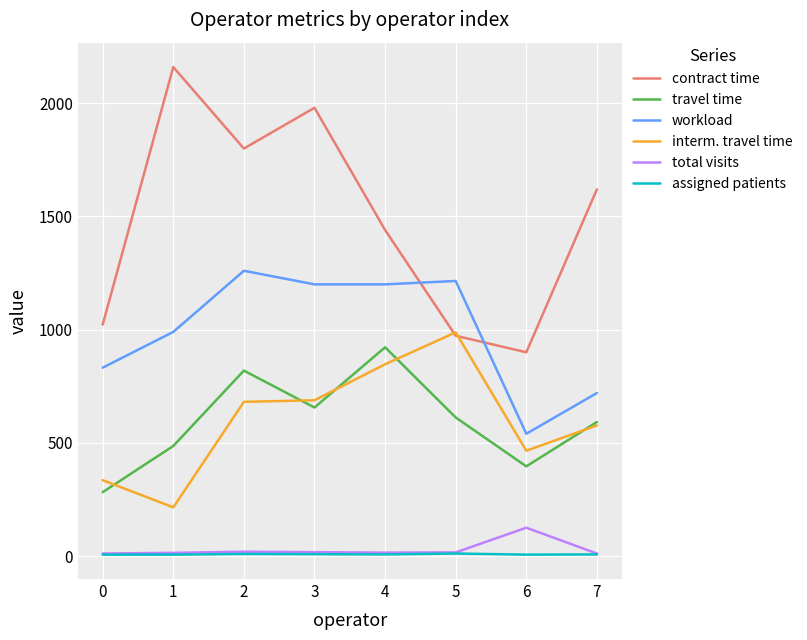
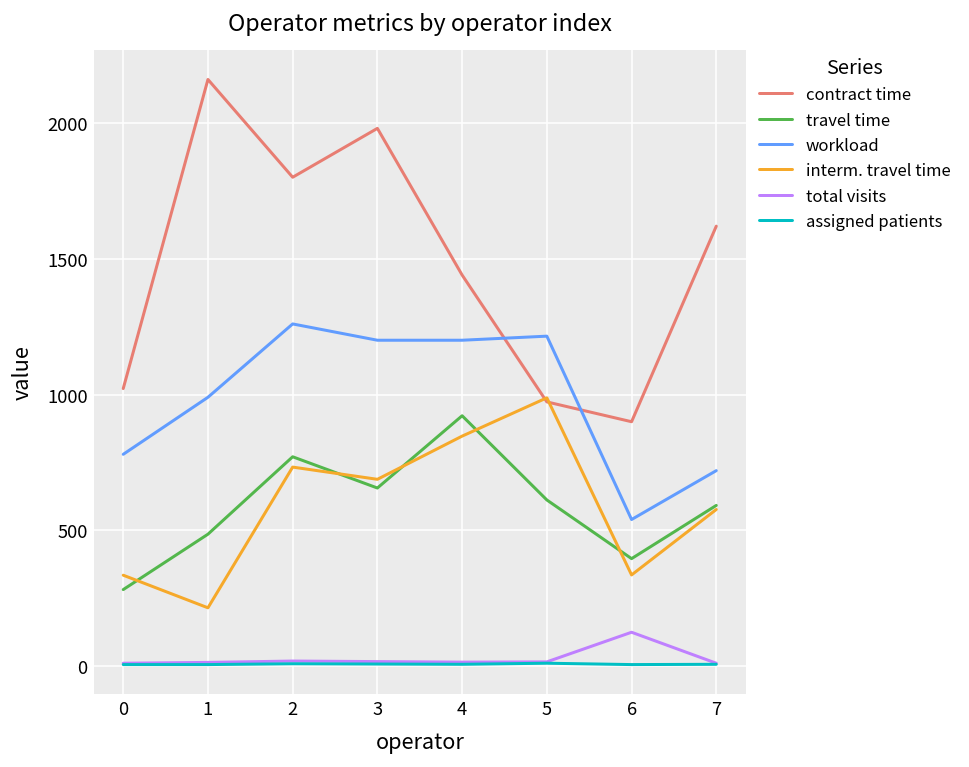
  {
    "contract time": {
      "0": 1020,
      "1": 2160,
      "2": 1800,
      "3": 1980,
      "4": 1440,
      "5": 970,
      "6": 900,
      "7": 1620
    },
    "travel time": {
      "0": 280,
      "1": 490,
-     "2": 820,
+     "2": 770,
      "3": 660,
      "4": 920,
      "5": 610,
      "6": 400,
      "7": 590
    },
    "workload": {
-     "0": 830,
+     "0": 780,
      "1": 990,
      "2": 1260,
      "3": 1200,
      "4": 1200,
      "5": 1220,
      "6": 540,
      "7": 720
    },
    "interm. travel time": {
      "0": 340,
      "1": 220,
-     "2": 680,
+     "2": 730,
      "3": 690,
      "4": 850,
      "5": 990,
-     "6": 470,
+     "6": 340,
      "7": 580
    },
    "total visits": {
      "6": 130
    },
    "assigned patients": {
      "6": 10
    }
  }
